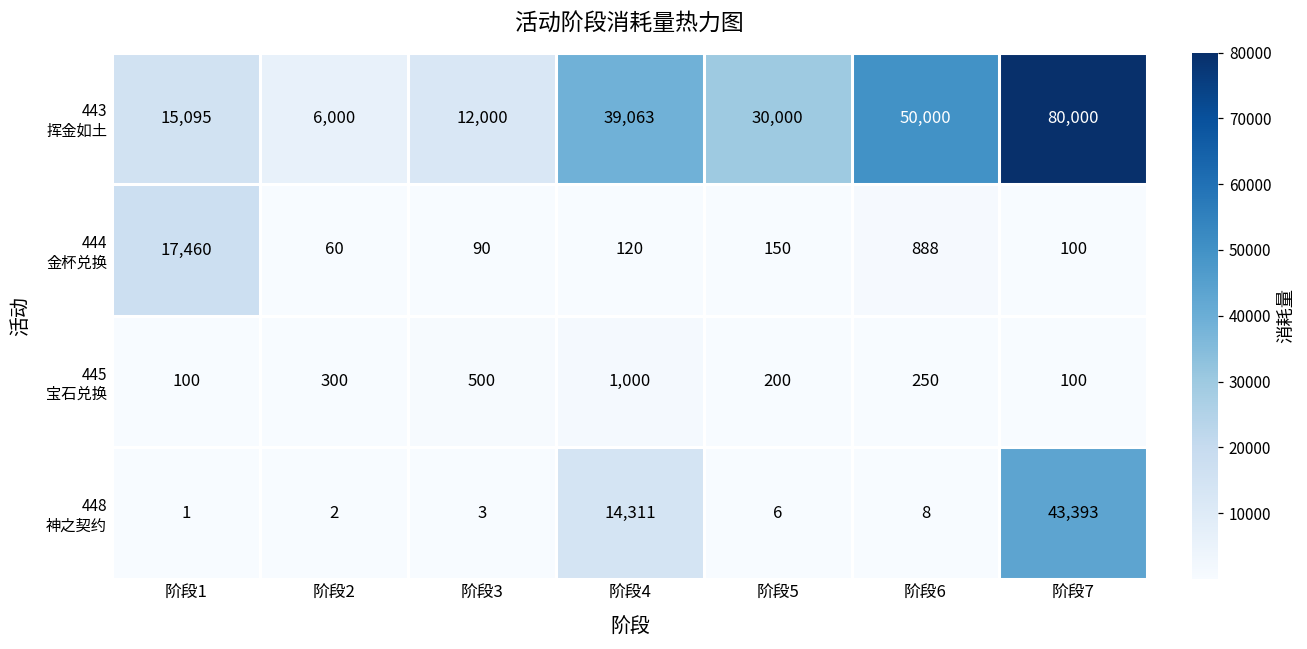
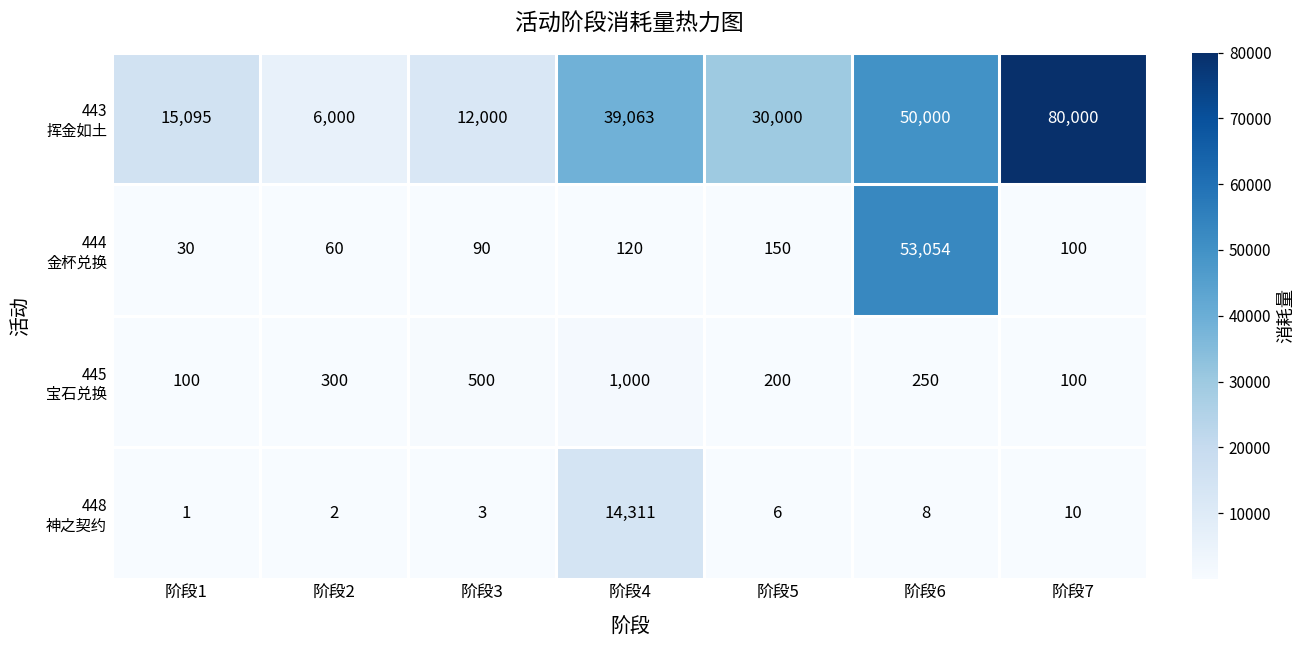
  {
    "443 挥金如土": {
      "阶段1": "15,095",
      "阶段2": "6,000",
      "阶段3": "12,000",
      "阶段4": "39,063",
      "阶段5": "30,000",
      "阶段6": "50,000",
      "阶段7": "80,000"
    },
    "444 金杯兑换": {
-     "阶段1": "17,460",
+     "阶段1": "30",
      "阶段2": "60",
      "阶段3": "90",
      "阶段4": "120",
      "阶段5": "150",
-     "阶段6": "888",
+     "阶段6": "53,054",
      "阶段7": "100"
    },
    "445 宝石兑换": {
      "阶段1": "100",
      "阶段2": "300",
      "阶段3": "500",
      "阶段4": "1,000",
      "阶段5": "200",
      "阶段6": "250",
      "阶段7": "100"
    },
    "448 神之契约": {
      "阶段1": "1",
      "阶段2": "2",
      "阶段3": "3",
      "阶段4": "14,311",
      "阶段5": "6",
      "阶段6": "8",
-     "阶段7": "43,393"
+     "阶段7": "10"
    }
  }
